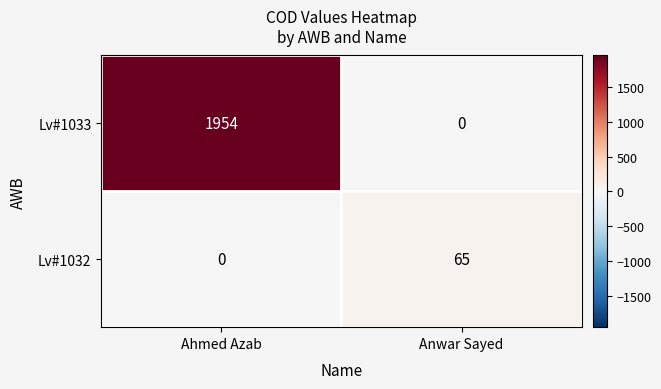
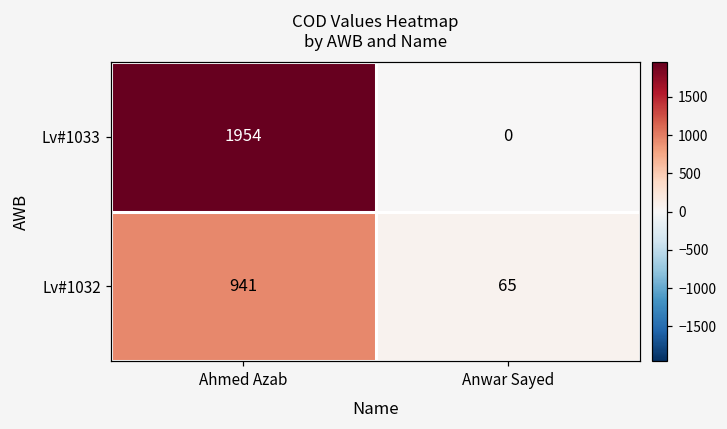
  {
    "Lv#1033": {
      "Ahmed Azab": 1954,
      "Anwar Sayed": 0
    },
    "Lv#1032": {
-     "Ahmed Azab": 0,
+     "Ahmed Azab": 941,
      "Anwar Sayed": 65
    }
  }
